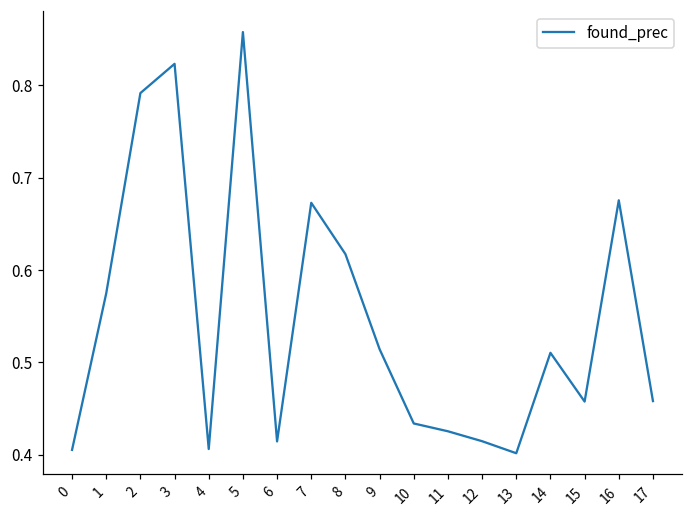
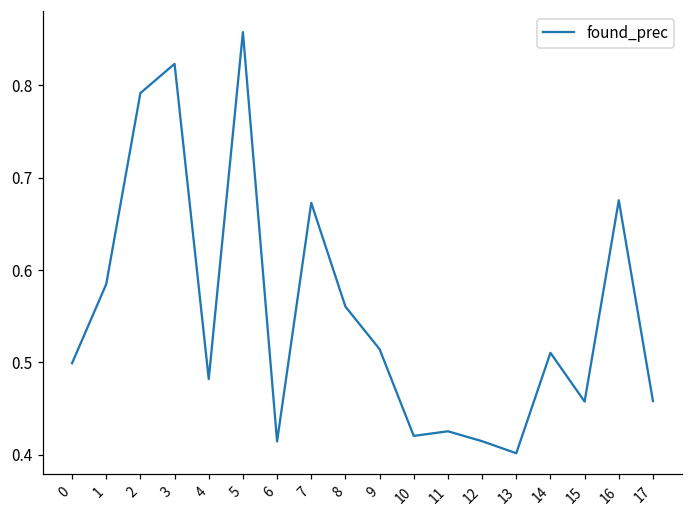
  {
-   "0": 0.41,
-   "1": 0.57,
+   "0": 0.50,
+   "1": 0.58,
    "2": 0.79,
    "3": 0.82,
-   "4": 0.41,
+   "4": 0.48,
    "5": 0.86,
    "6": 0.41,
    "7": 0.67,
-   "8": 0.62,
+   "8": 0.56,
    "9": 0.51,
-   "10": 0.43,
+   "10": 0.42,
    "11": 0.43,
    "12": 0.41,
    "13": 0.40,
    "14": 0.51,
    "15": 0.46,
    "16": 0.68,
    "17": 0.46
  }
